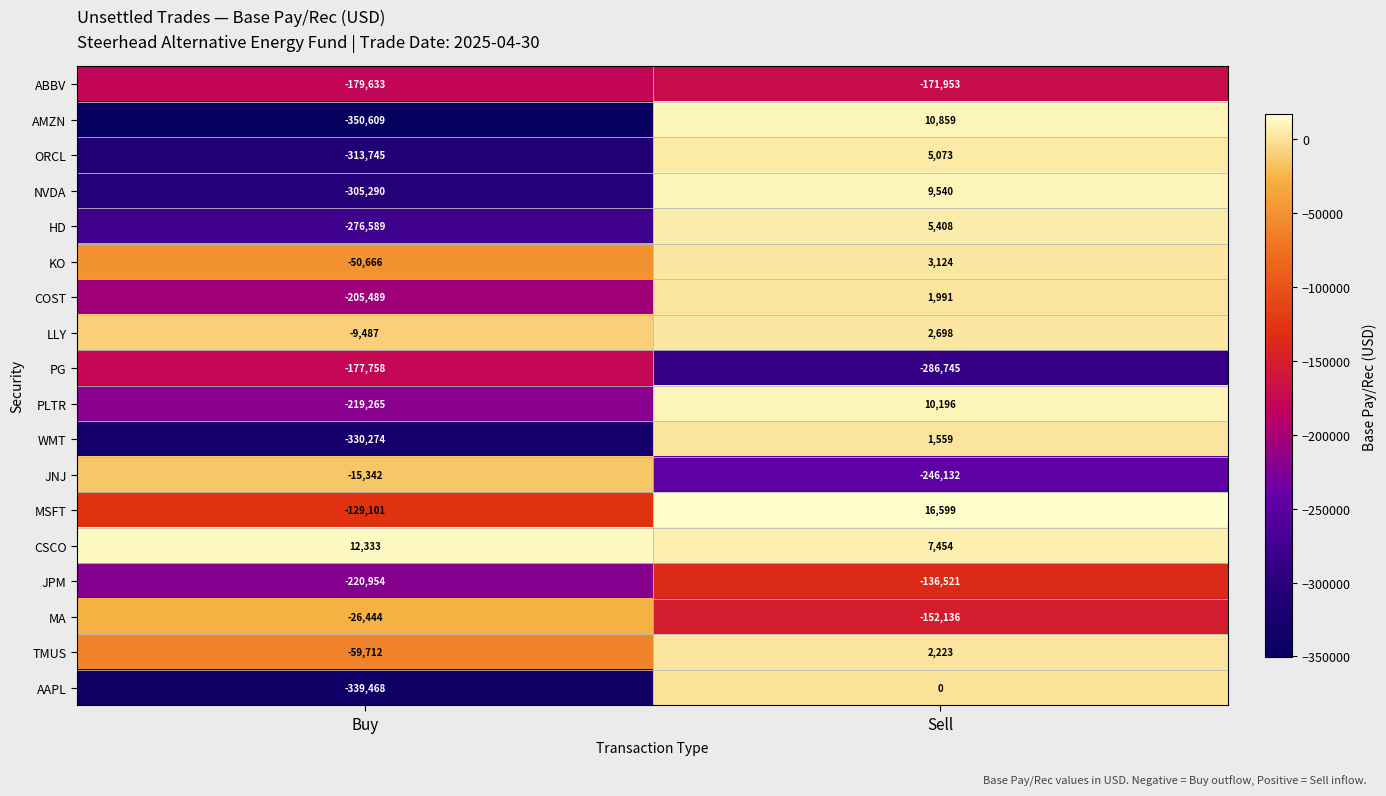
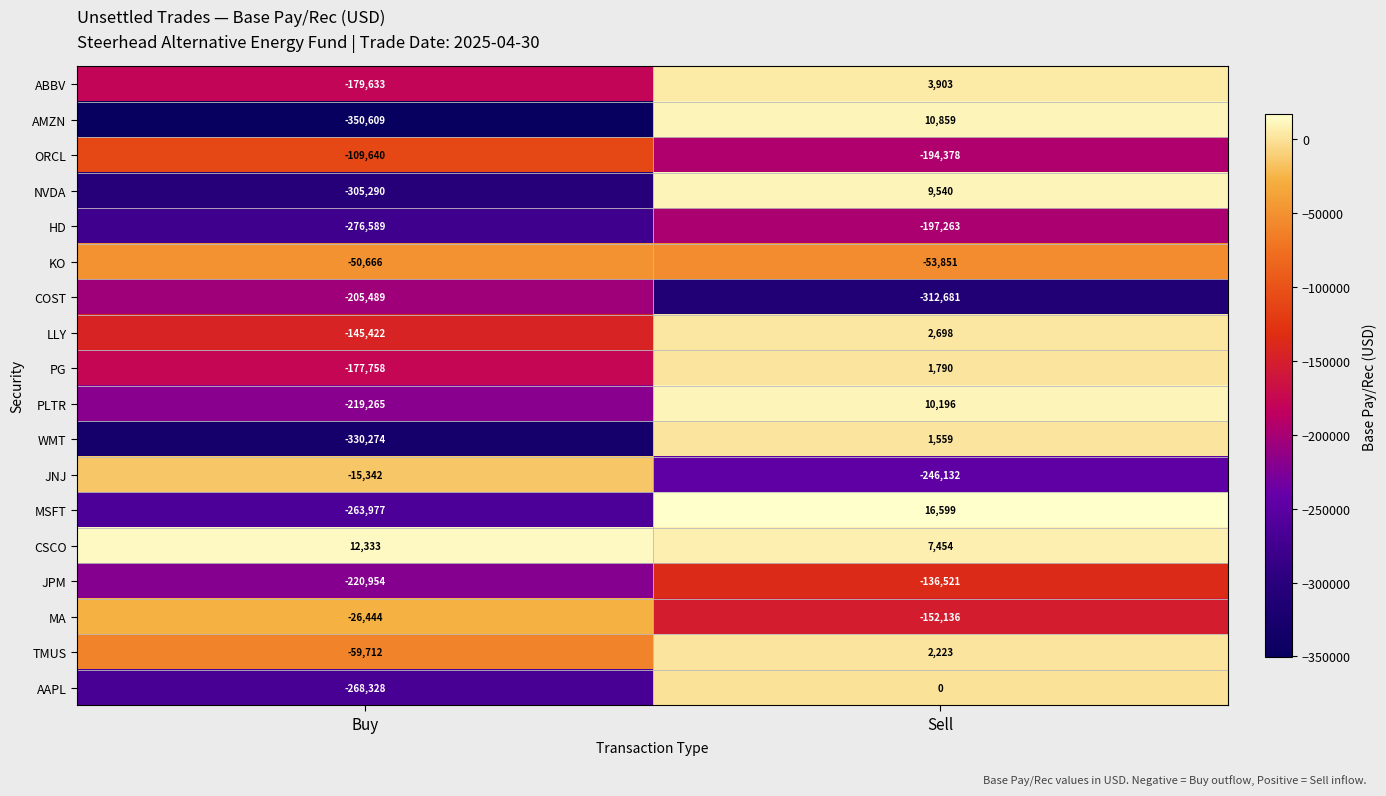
  {
    "ABBV": {
      "Buy": "-179,633",
-     "Sell": "-171,953"
+     "Sell": "3,903"
    },
    "AMZN": {
      "Buy": "-350,609",
      "Sell": "10,859"
    },
    "ORCL": {
-     "Buy": "-313,745",
-     "Sell": "5,073"
+     "Buy": "-109,640",
+     "Sell": "-194,378"
    },
    "NVDA": {
      "Buy": "-305,290",
      "Sell": "9,540"
    },
    "HD": {
      "Buy": "-276,589",
-     "Sell": "5,408"
+     "Sell": "-197,263"
    },
    "KO": {
      "Buy": "-50,666",
-     "Sell": "3,124"
+     "Sell": "-53,851"
    },
    "COST": {
      "Buy": "-205,489",
-     "Sell": "1,991"
+     "Sell": "-312,681"
    },
    "LLY": {
-     "Buy": "-9,487",
+     "Buy": "-145,422",
      "Sell": "2,698"
    },
    "PG": {
      "Buy": "-177,758",
-     "Sell": "-286,745"
+     "Sell": "1,790"
    },
    "PLTR": {
      "Buy": "-219,265",
      "Sell": "10,196"
    },
    "WMT": {
      "Buy": "-330,274",
      "Sell": "1,559"
    },
    "JNJ": {
      "Buy": "-15,342",
      "Sell": "-246,132"
    },
    "MSFT": {
-     "Buy": "-129,101",
+     "Buy": "-263,977",
      "Sell": "16,599"
    },
    "CSCO": {
      "Buy": "12,333",
      "Sell": "7,454"
    },
    "JPM": {
      "Buy": "-220,954",
      "Sell": "-136,521"
    },
    "MA": {
      "Buy": "-26,444",
      "Sell": "-152,136"
    },
    "TMUS": {
      "Buy": "-59,712",
      "Sell": "2,223"
    },
    "AAPL": {
-     "Buy": "-339,468",
+     "Buy": "-268,328",
      "Sell": "0"
    }
  }
